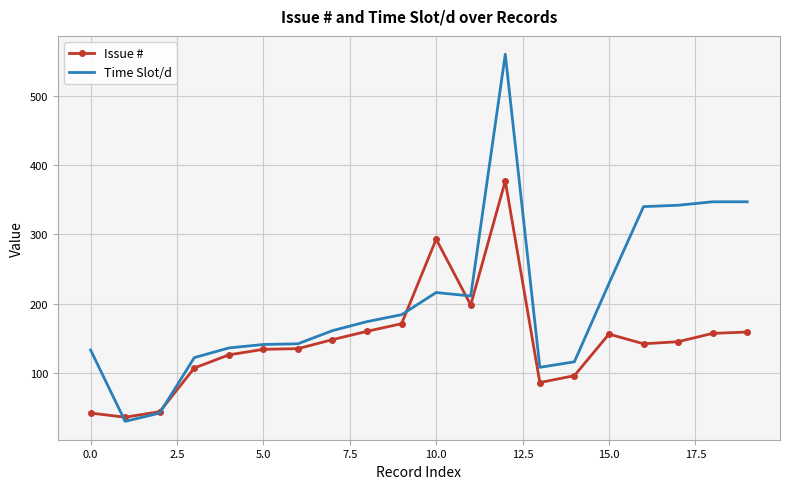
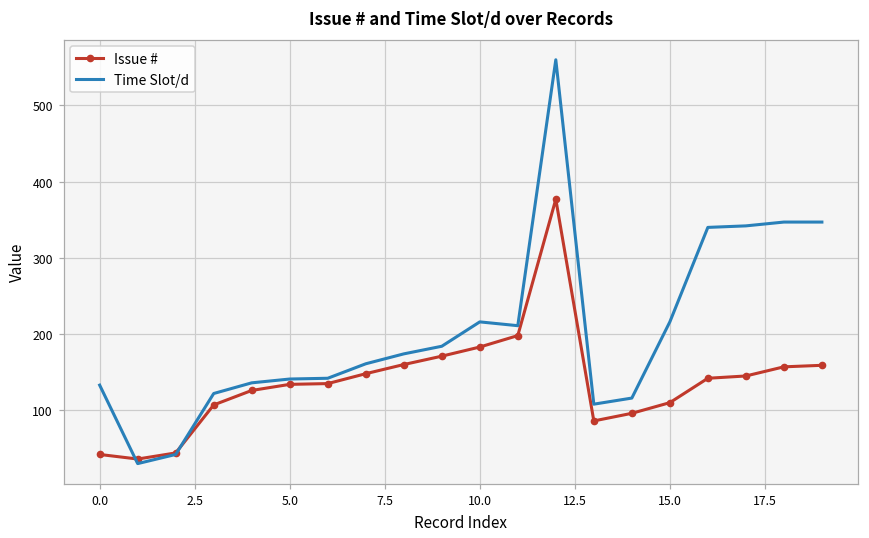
  {
    "Issue #": {
      "0.0": 40,
      "5.0": 130,
-     "10.0": 290,
-     "15.0": 160
+     "10.0": 180,
+     "15.0": 110
    },
    "Time Slot/d": {
      "0.0": 130,
      "5.0": 140,
      "10.0": 220,
-     "15.0": 230
+     "15.0": 220
    }
  }
